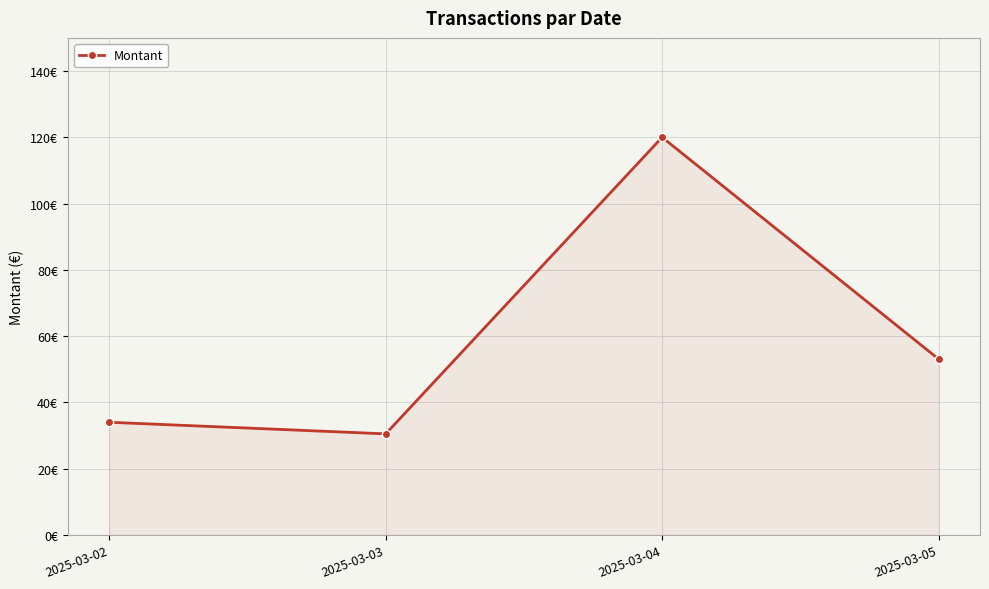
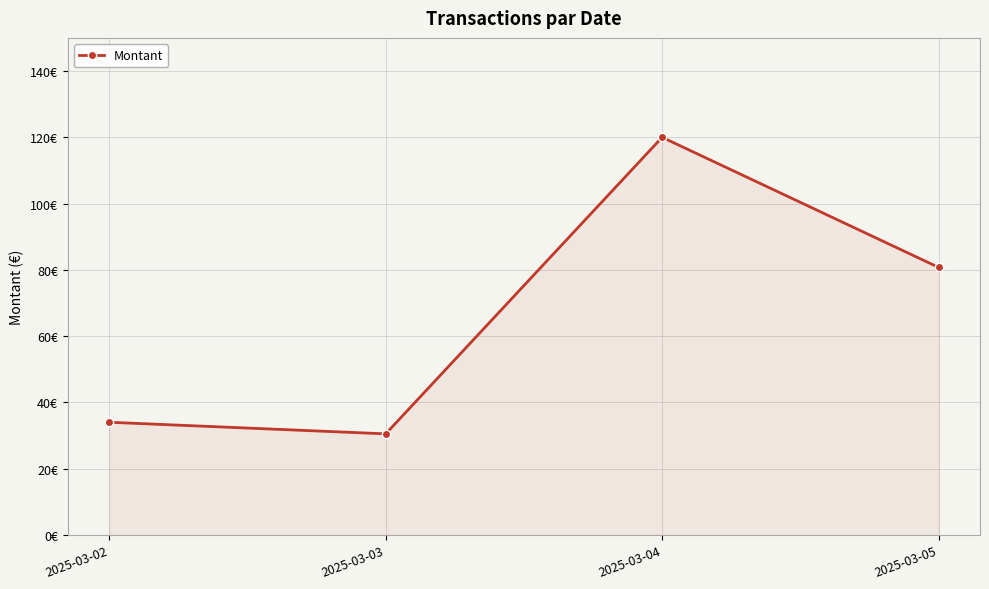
  {
    "2025-03-02": "34€",
    "2025-03-03": "31€",
    "2025-03-04": "120€",
-   "2025-03-05": "53€"
+   "2025-03-05": "81€"
  }
